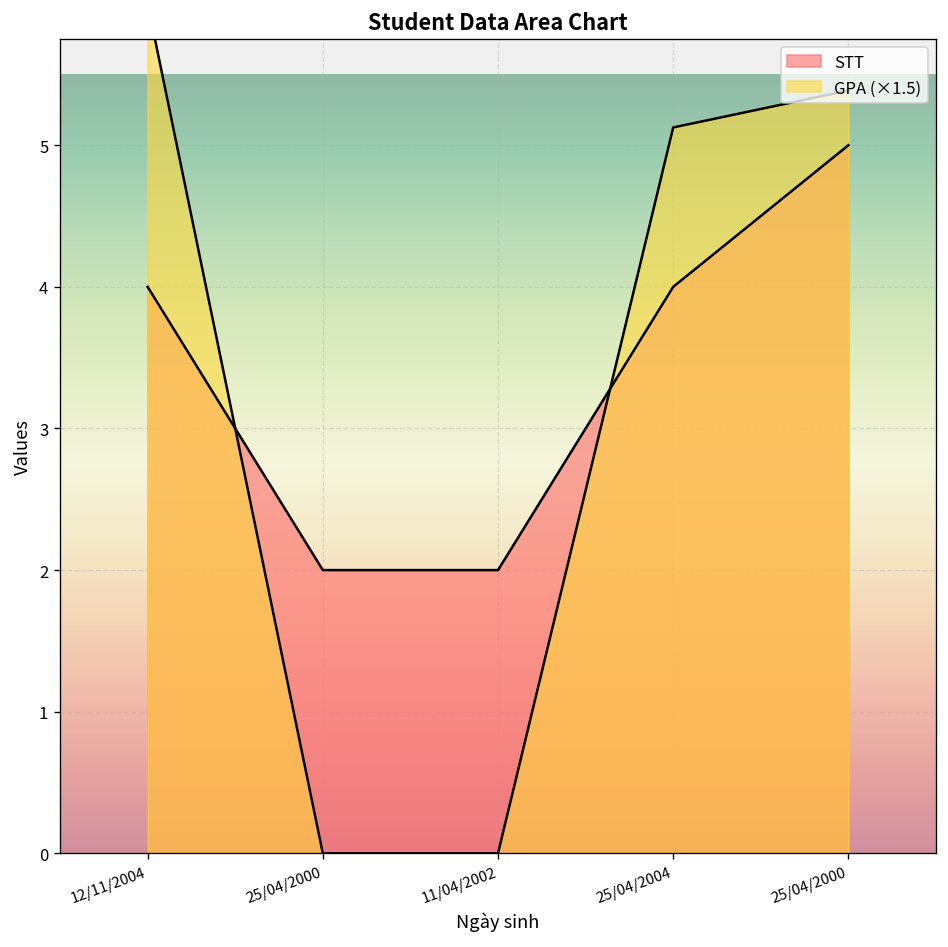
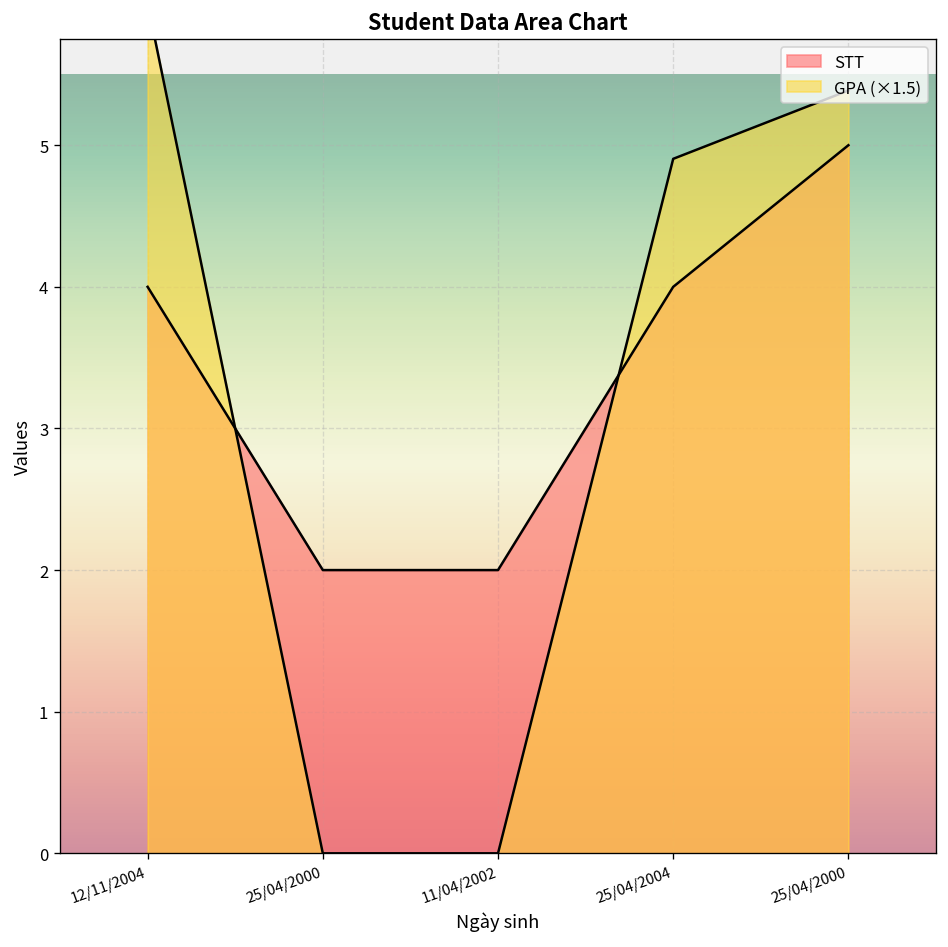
  {
    "STT": {
      "12/11/2004": 4.00,
      "11/04/2002": 2.00,
      "25/04/2004": 4.00
    },
    "GPA (×1.5)": {
      "11/04/2002": 0.00,
-     "25/04/2004": 5.13
+     "25/04/2004": 4.90
    }
  }
